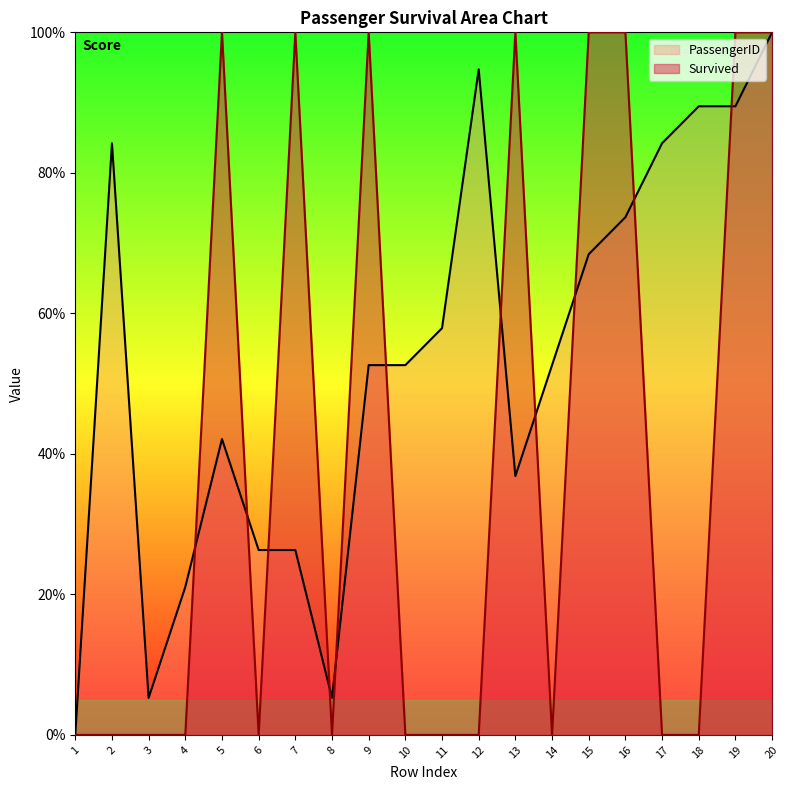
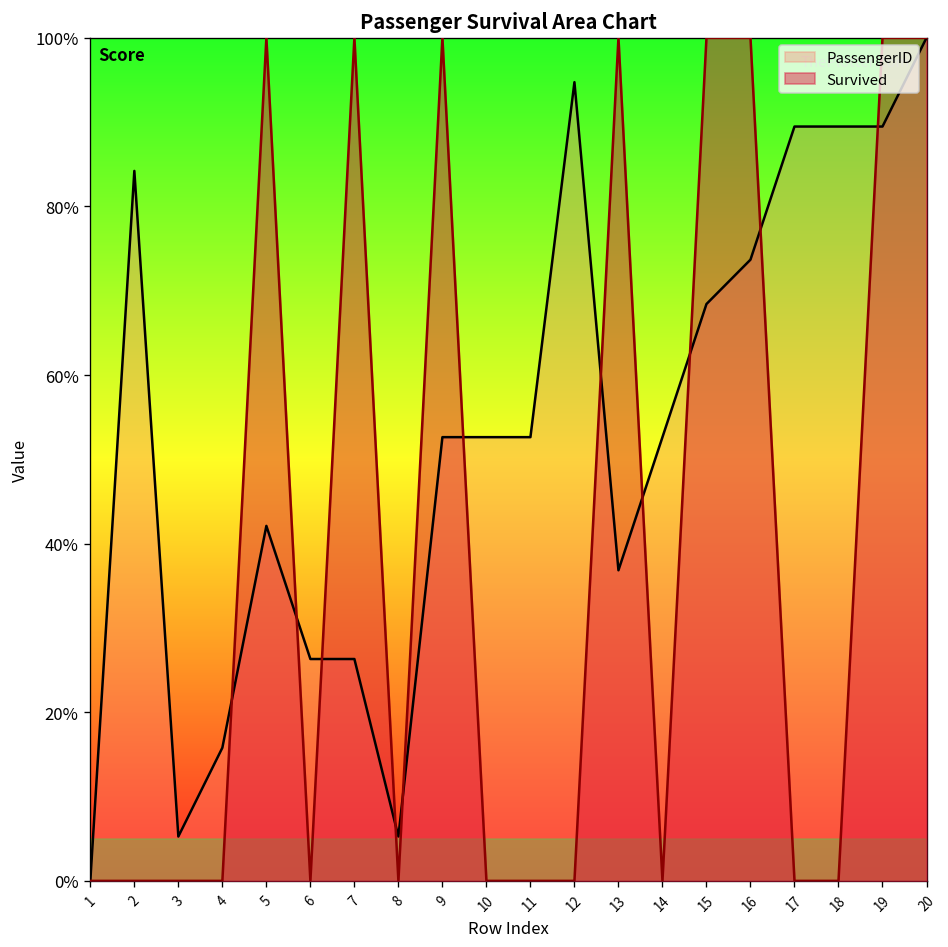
  {
    "PassengerID": {
      "2": "84%",
      "3": "5%",
-     "4": "21%",
+     "4": "16%",
      "5": "42%",
      "6": "26%",
      "7": "26%",
      "8": "5%",
      "9": "53%",
      "10": "53%",
-     "11": "58%",
+     "11": "53%",
      "12": "95%",
      "13": "37%",
      "14": "53%",
      "15": "68%",
      "16": "74%",
-     "17": "84%",
+     "17": "89%",
      "18": "89%",
      "19": "89%"
    },
    "Survived": {
      "5": "100%",
      "7": "100%",
      "9": "100%",
      "13": "100%",
      "15": "100%",
      "16": "100%",
      "19": "100%"
    }
  }
